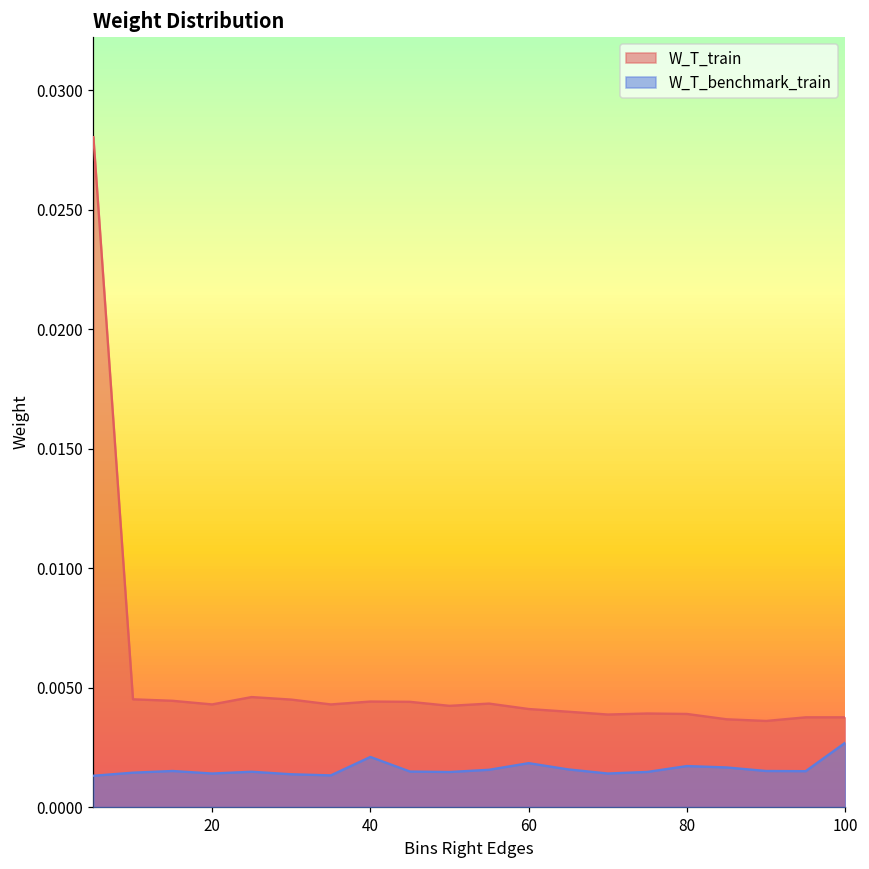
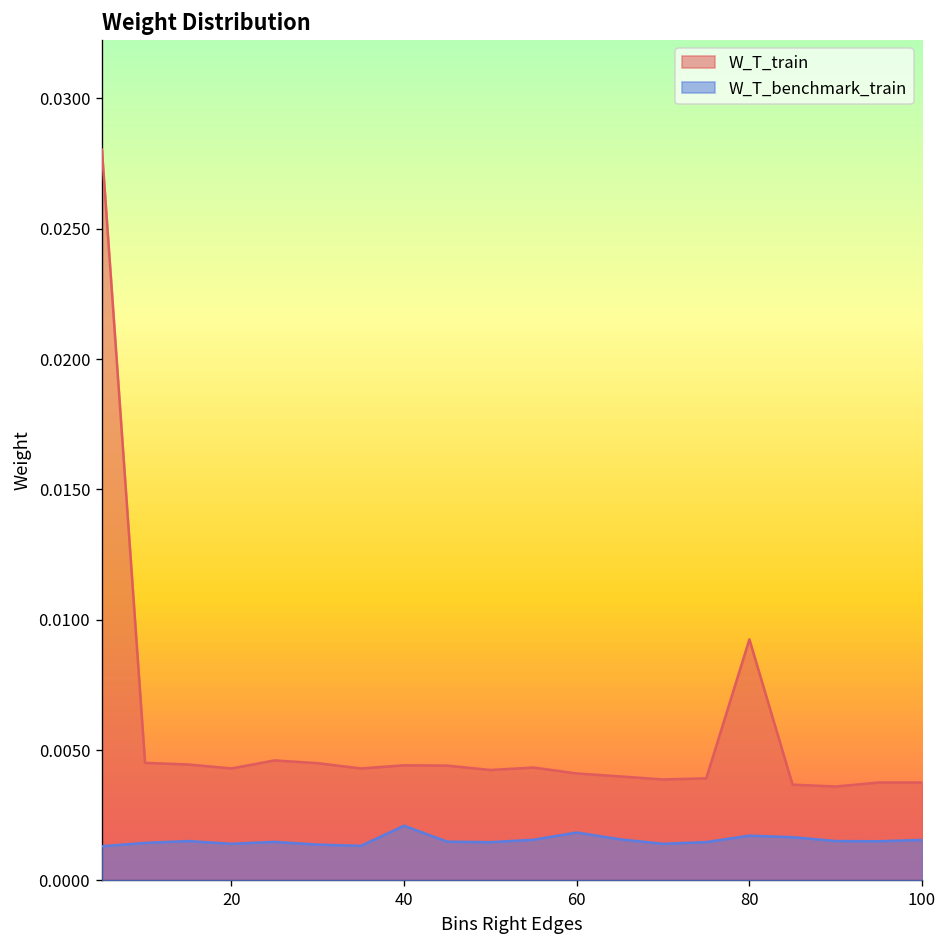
  {
    "W_T_train": {
      "20": 0.0043,
      "40": 0.0044,
      "60": 0.0041,
-     "80": 0.0039,
+     "80": 0.0092,
      "100": 0.0038
    },
    "W_T_benchmark_train": {
      "20": 0.0014,
      "40": 0.0021,
      "60": 0.0018,
      "80": 0.0017,
-     "100": 0.0027
+     "100": 0.0016
    }
  }
